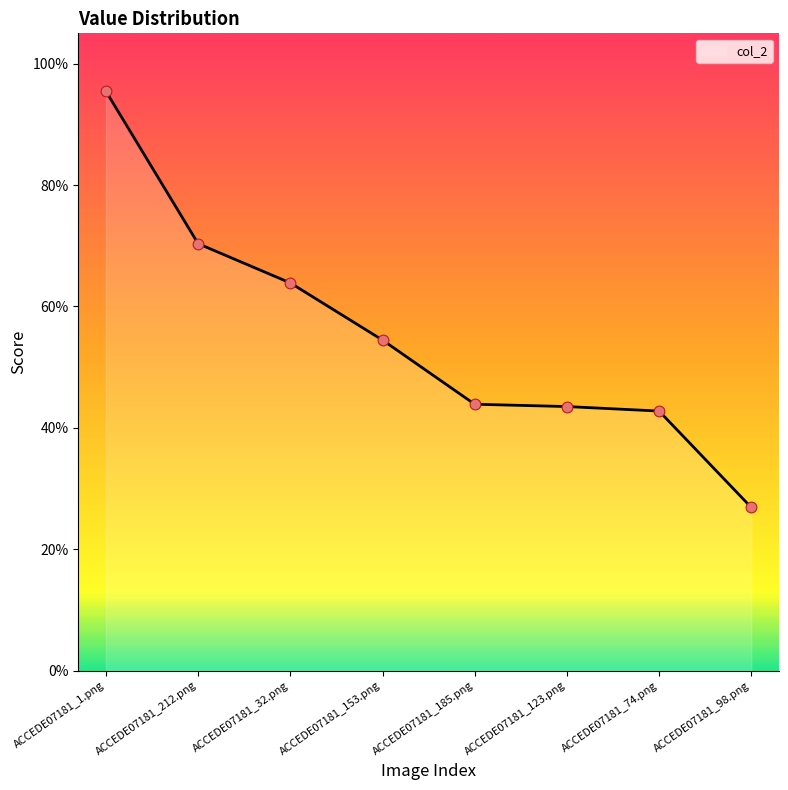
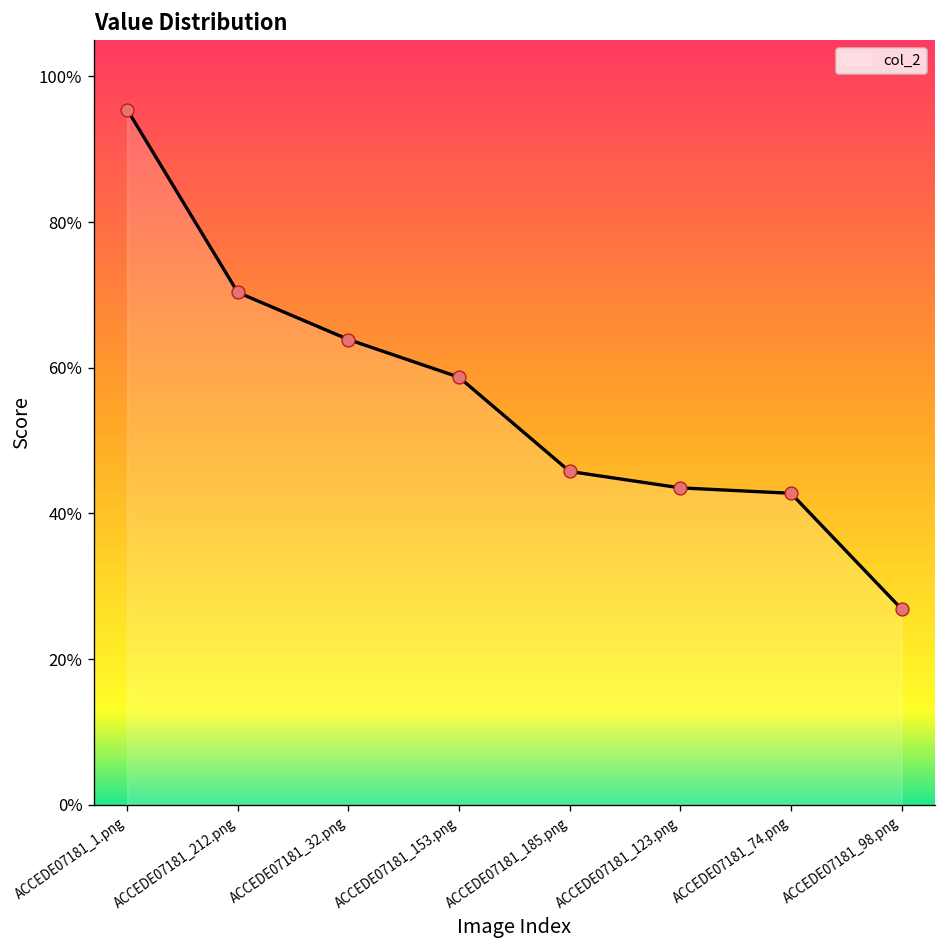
  {
    "ACCEDE07181_1.png": "95%",
    "ACCEDE07181_212.png": "70%",
    "ACCEDE07181_32.png": "64%",
-   "ACCEDE07181_153.png": "54%",
-   "ACCEDE07181_185.png": "44%",
+   "ACCEDE07181_153.png": "59%",
+   "ACCEDE07181_185.png": "46%",
    "ACCEDE07181_123.png": "44%",
    "ACCEDE07181_74.png": "43%",
    "ACCEDE07181_98.png": "27%"
  }
